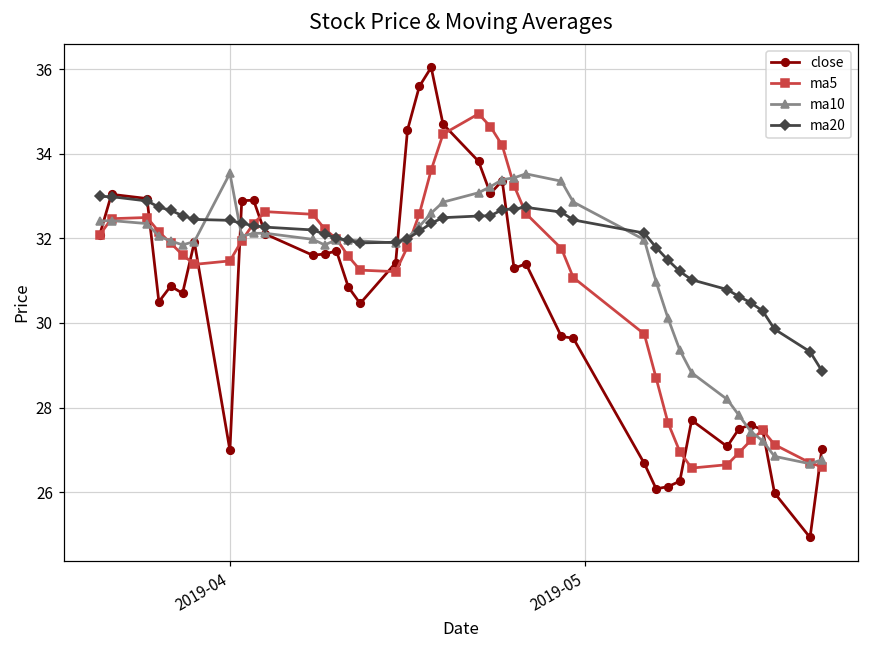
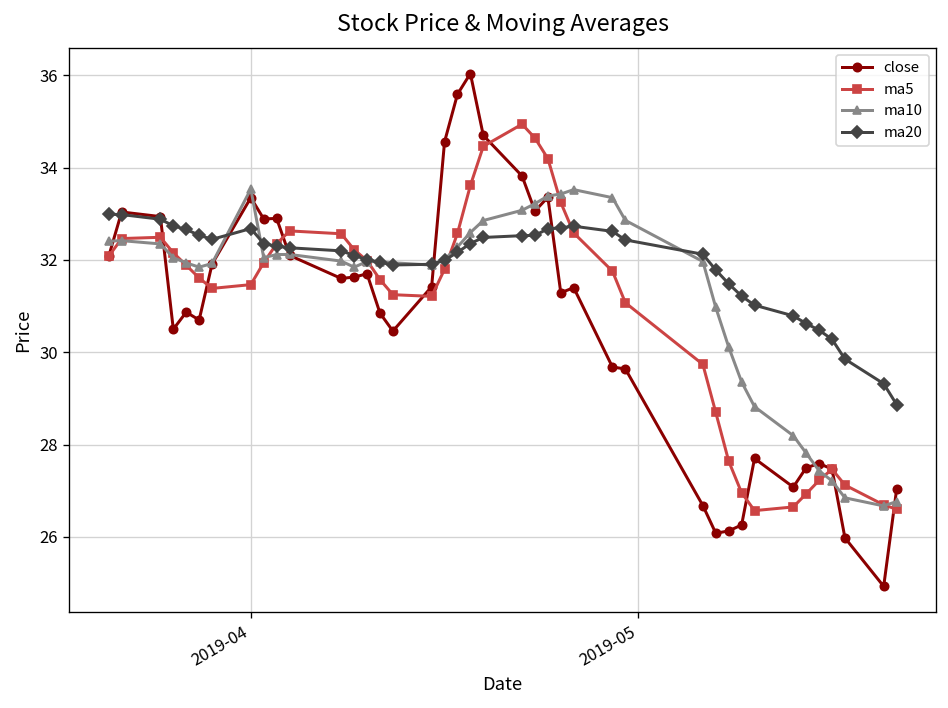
  {
    "close": {
-     "2019-04": 27.0
+     "2019-04": 33.4
    },
    "ma5": {
      "2019-04": 31.5
    },
    "ma10": {
      "2019-04": 33.5
    },
    "ma20": {
-     "2019-04": 32.4
+     "2019-04": 32.7
    }
  }
